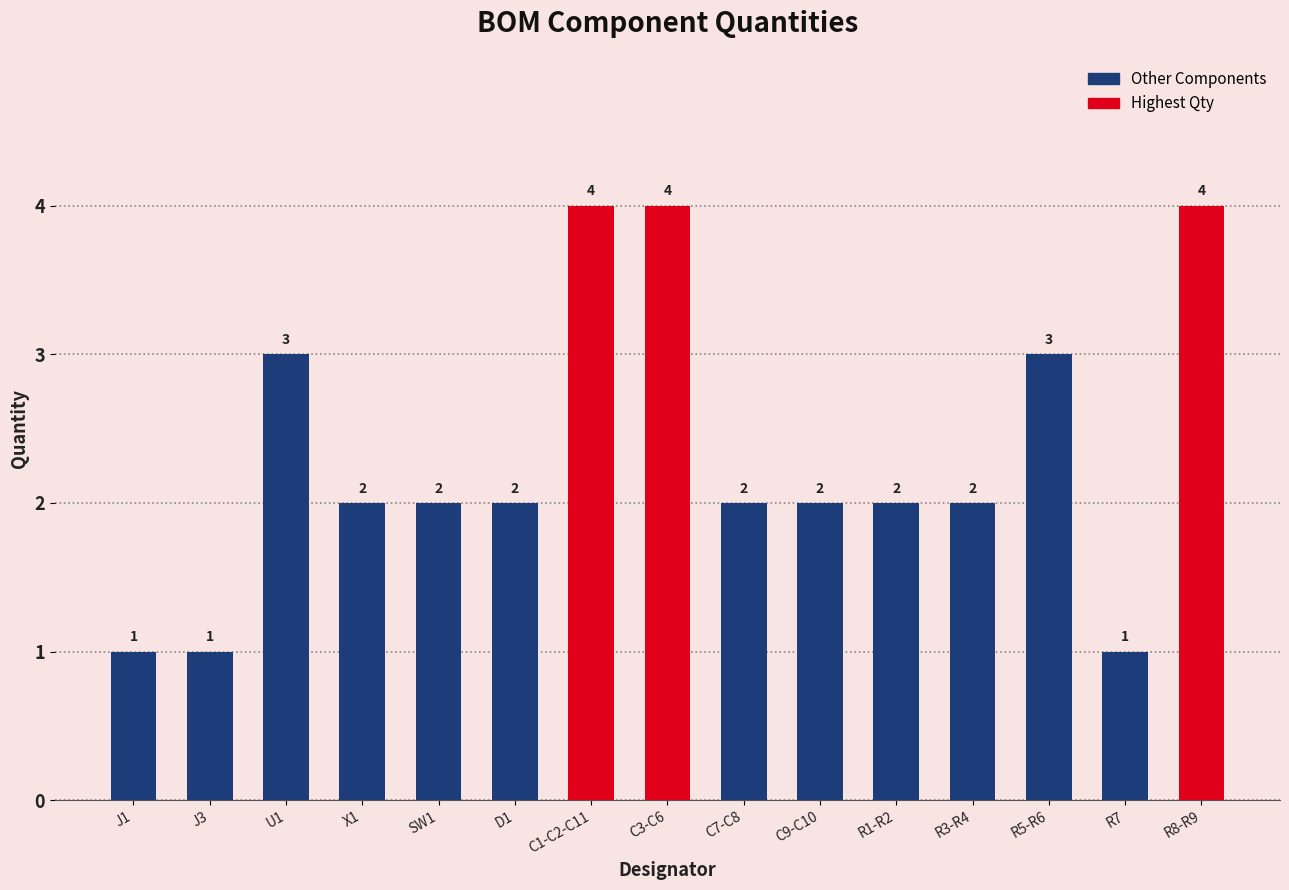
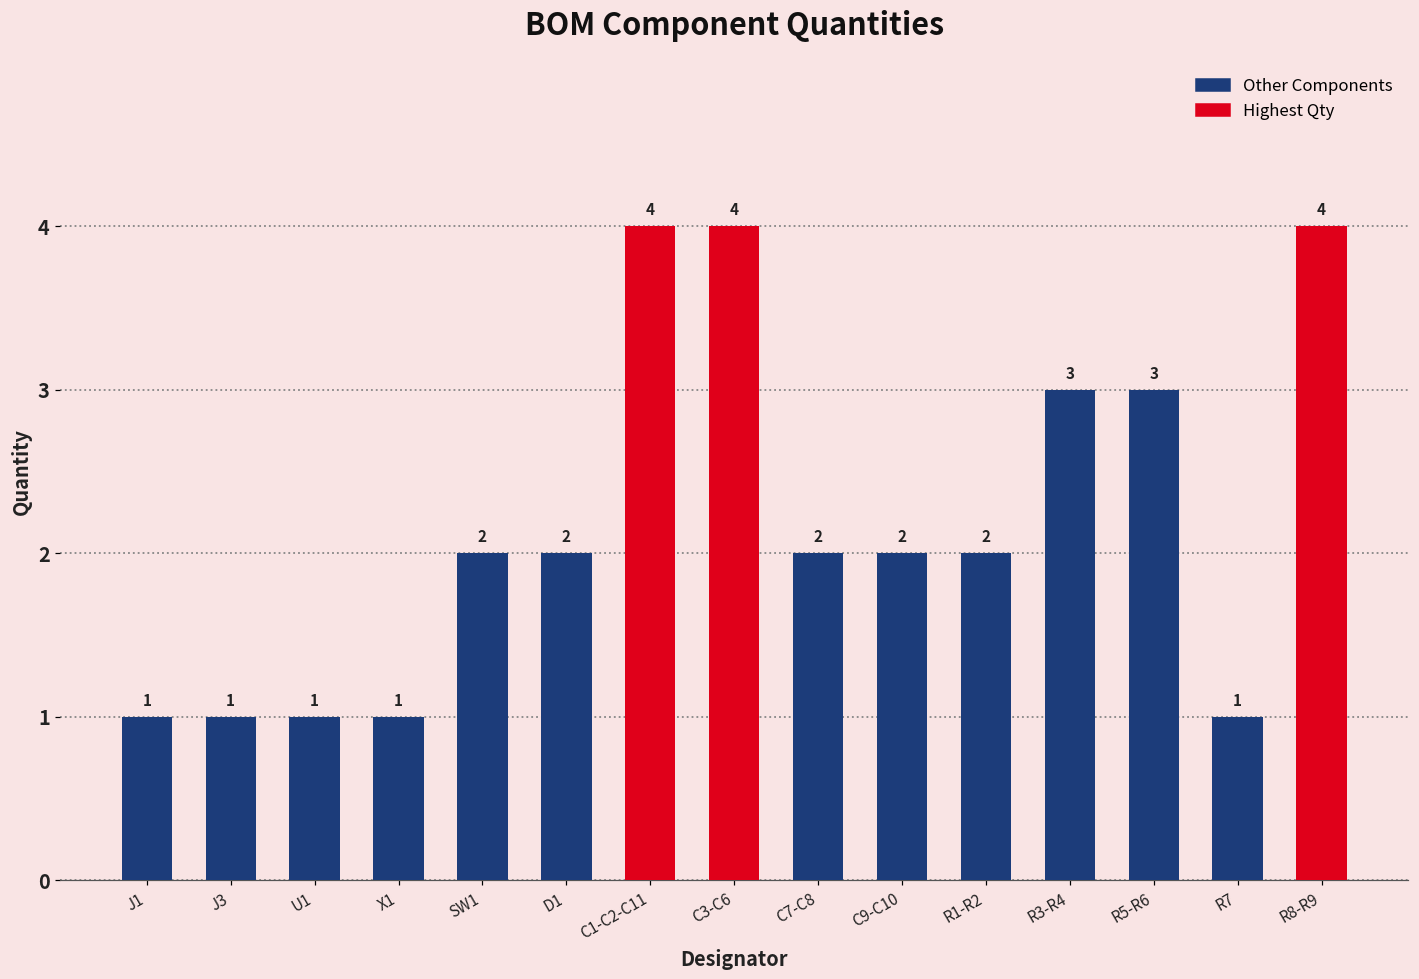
  {
    "J1": 1,
    "J3": 1,
-   "U1": 3,
-   "X1": 2,
+   "U1": 1,
+   "X1": 1,
    "SW1": 2,
    "D1": 2,
    "C1-C2-C11": 4,
    "C3-C6": 4,
    "C7-C8": 2,
    "C9-C10": 2,
    "R1-R2": 2,
-   "R3-R4": 2,
+   "R3-R4": 3,
    "R5-R6": 3,
    "R7": 1,
    "R8-R9": 4
  }
